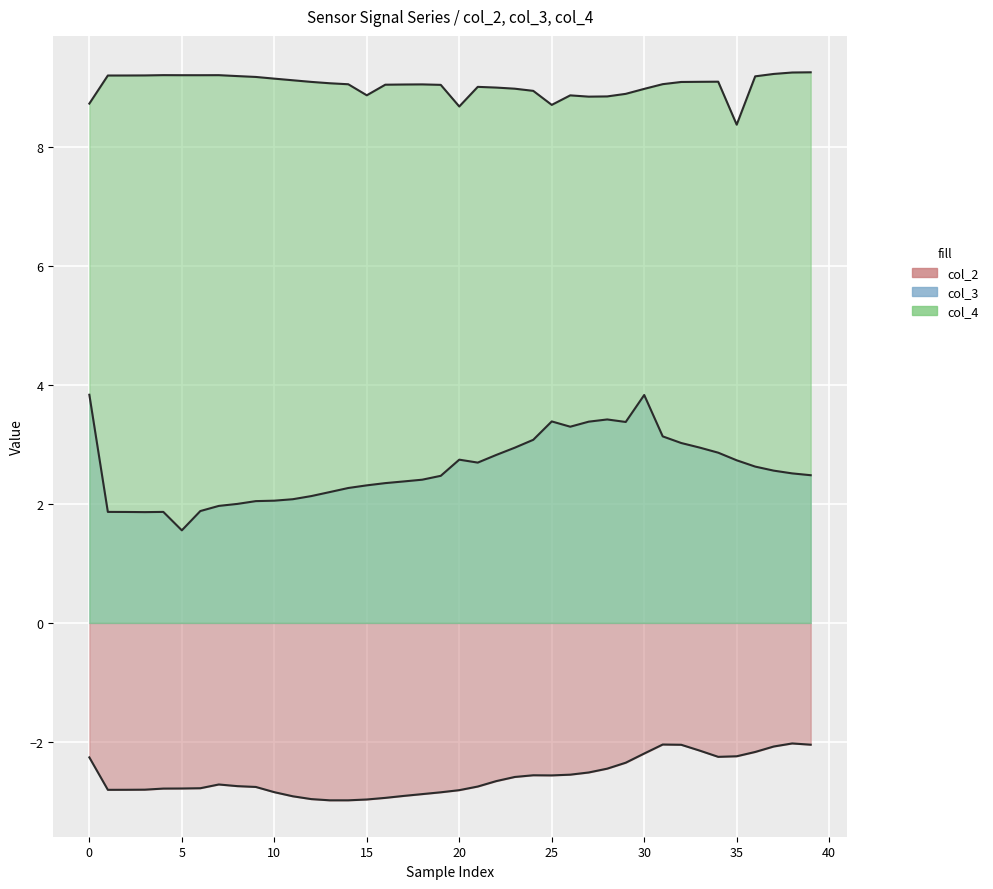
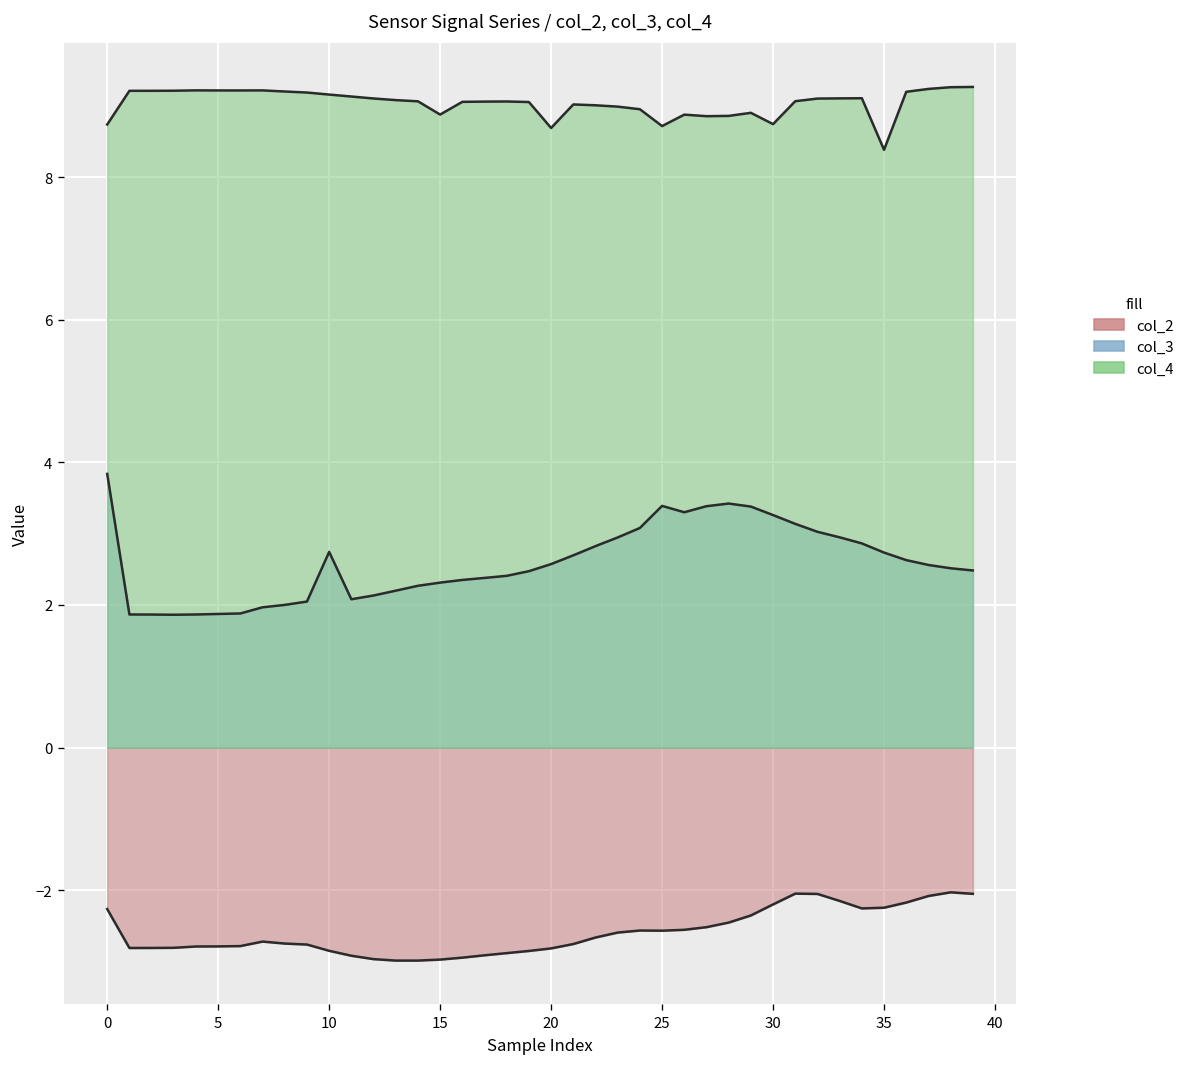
  {
    "col_3": {
      "0": 3.8,
-     "5": 1.6,
-     "10": 2.1,
+     "5": 1.9,
+     "10": 2.7,
      "15": 2.3,
-     "20": 2.7,
+     "20": 2.6,
      "25": 3.4,
-     "30": 3.8,
+     "30": 3.3,
      "35": 2.7
    },
    "col_4": {
      "0": 8.7,
      "5": 9.2,
      "10": 9.2,
      "15": 8.9,
      "20": 8.7,
      "25": 8.7,
-     "30": 9.0,
+     "30": 8.7,
      "35": 8.4
    }
  }
